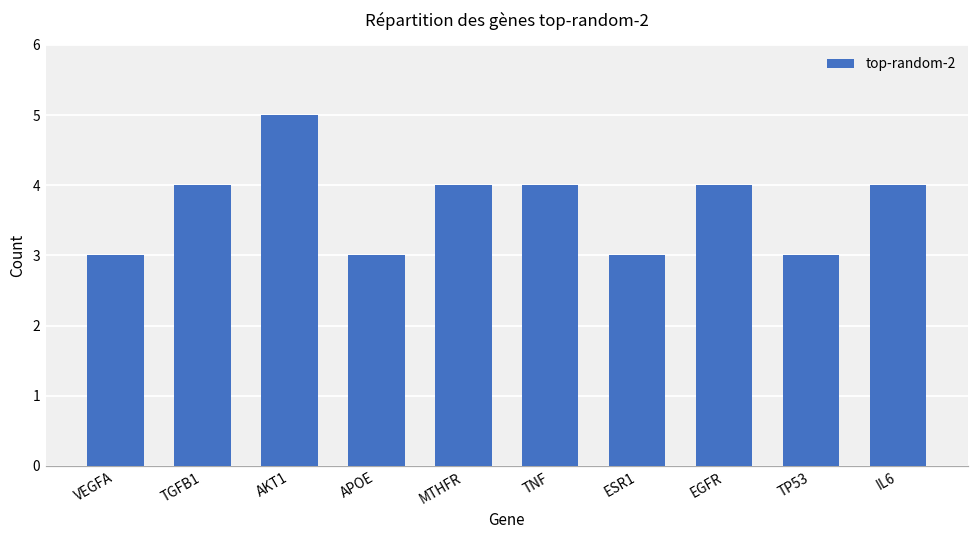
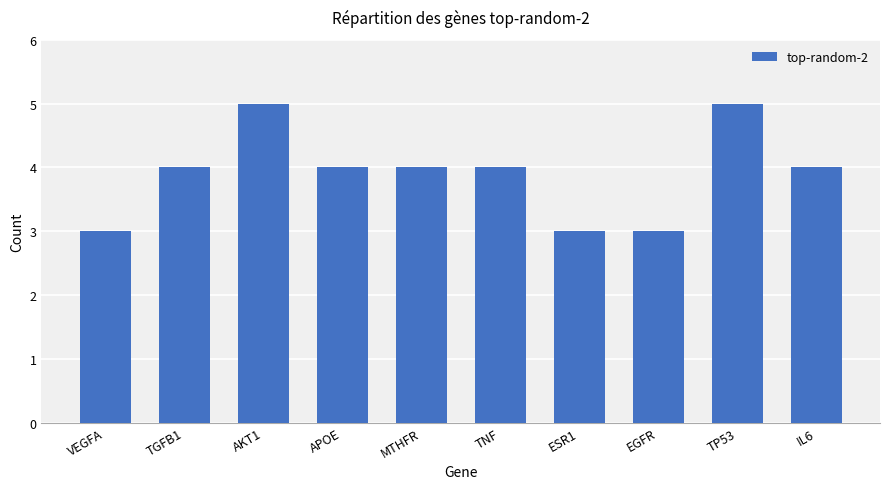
  {
    "VEGFA": 3,
    "TGFB1": 4,
    "AKT1": 5,
-   "APOE": 3,
+   "APOE": 4,
    "MTHFR": 4,
    "TNF": 4,
    "ESR1": 3,
-   "EGFR": 4,
-   "TP53": 3,
+   "EGFR": 3,
+   "TP53": 5,
    "IL6": 4
  }
